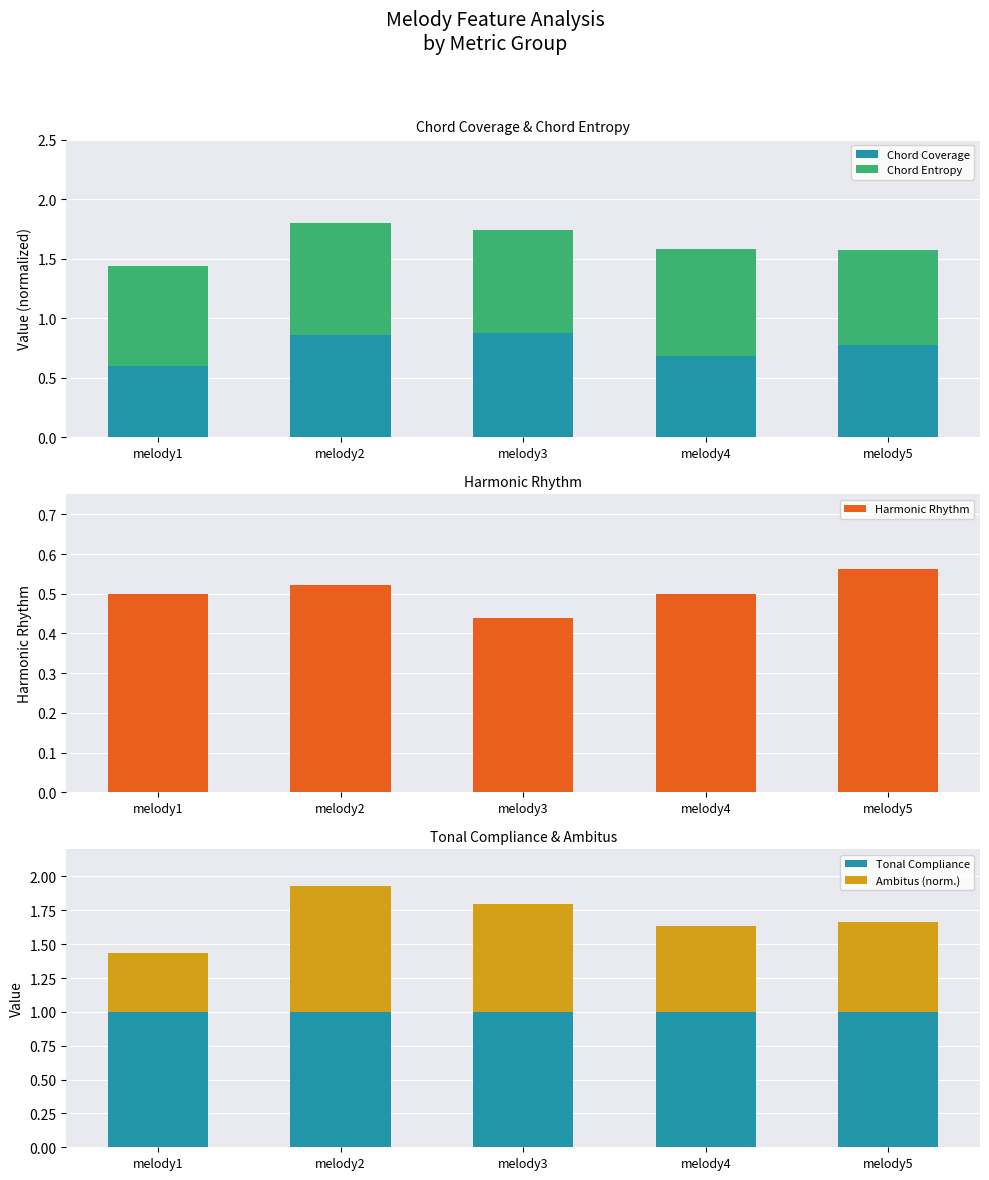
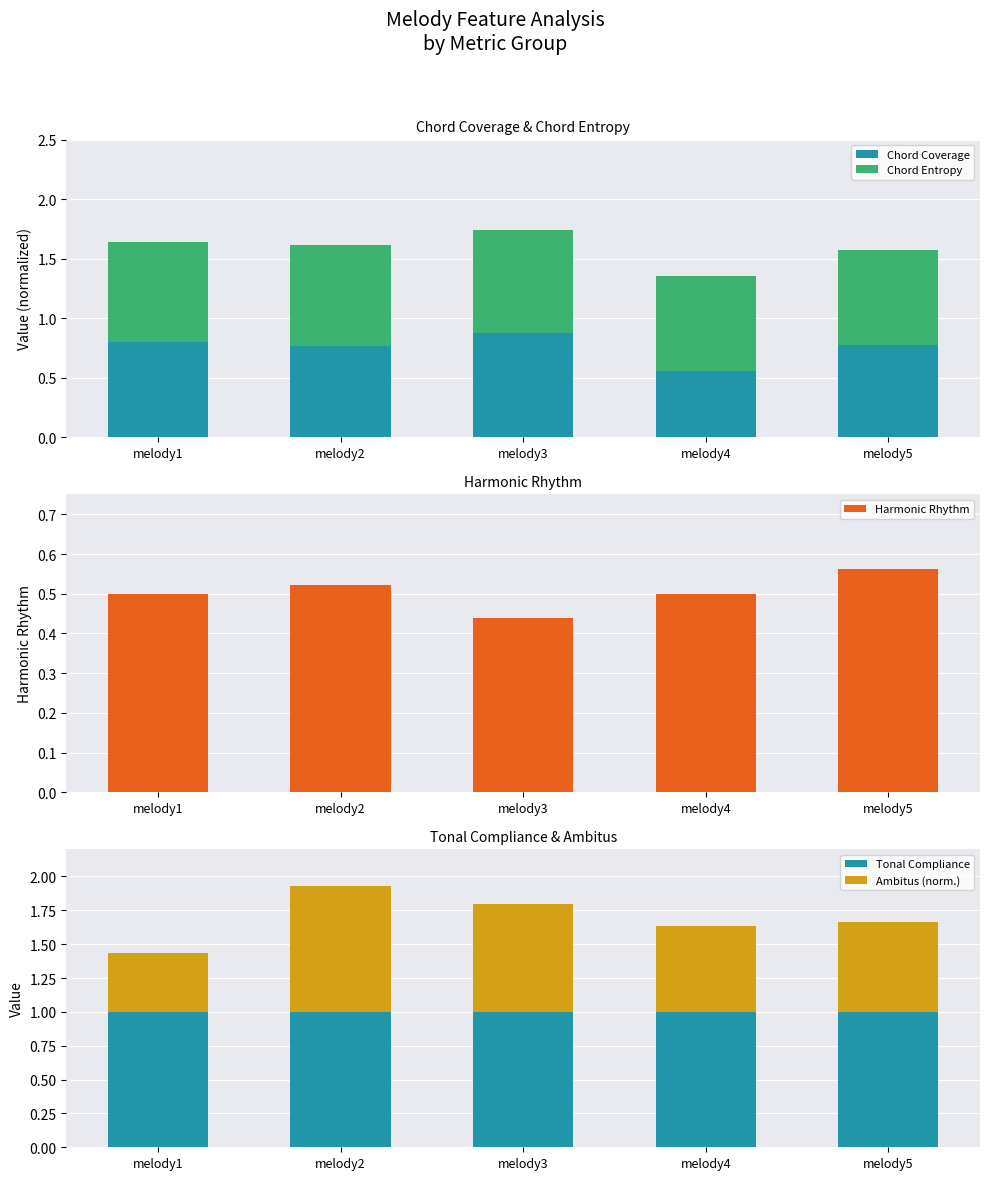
  {
    "Chord Coverage & Chord Entropy": {
      "Chord Coverage": {
-       "melody1": 0.6,
-       "melody2": 0.86,
+       "melody1": 0.8,
+       "melody2": 0.77,
        "melody3": 0.88,
-       "melody4": 0.68,
+       "melody4": 0.56,
        "melody5": 0.77
      },
      "Chord Entropy": {
        "melody1": 0.84,
-       "melody2": 0.94,
+       "melody2": 0.85,
        "melody3": 0.87,
-       "melody4": 0.90,
+       "melody4": 0.79,
        "melody5": 0.80
      }
    },
    "Harmonic Rhythm": {
      "melody1": 0.50,
      "melody2": 0.52,
      "melody3": 0.44,
      "melody4": 0.50,
      "melody5": 0.56
    },
    "Tonal Compliance & Ambitus": {
      "Tonal Compliance": {
        "melody1": 1.00,
        "melody2": 1.00,
        "melody3": 1.00,
        "melody4": 1.00,
        "melody5": 1.00
      },
      "Ambitus (norm.)": {
        "melody1": 0.43,
        "melody2": 0.93,
        "melody3": 0.80,
        "melody4": 0.63,
        "melody5": 0.67
      }
    }
  }
